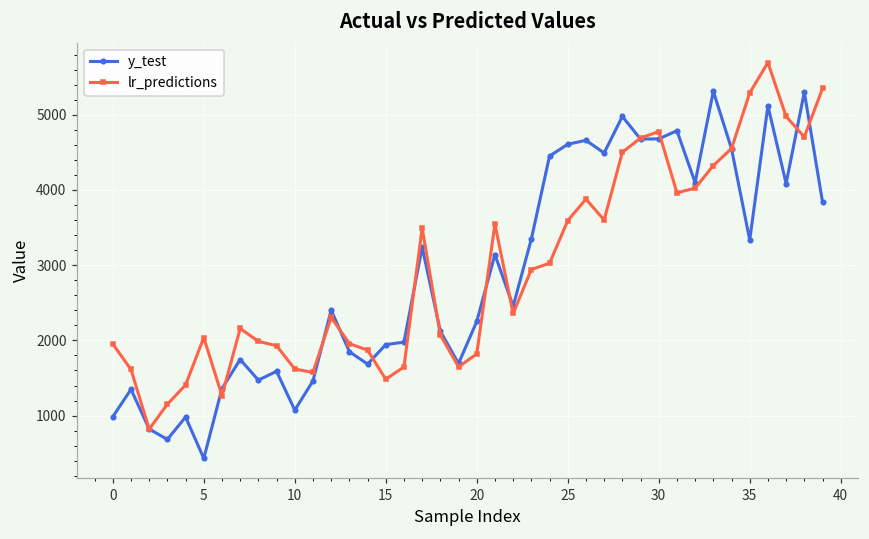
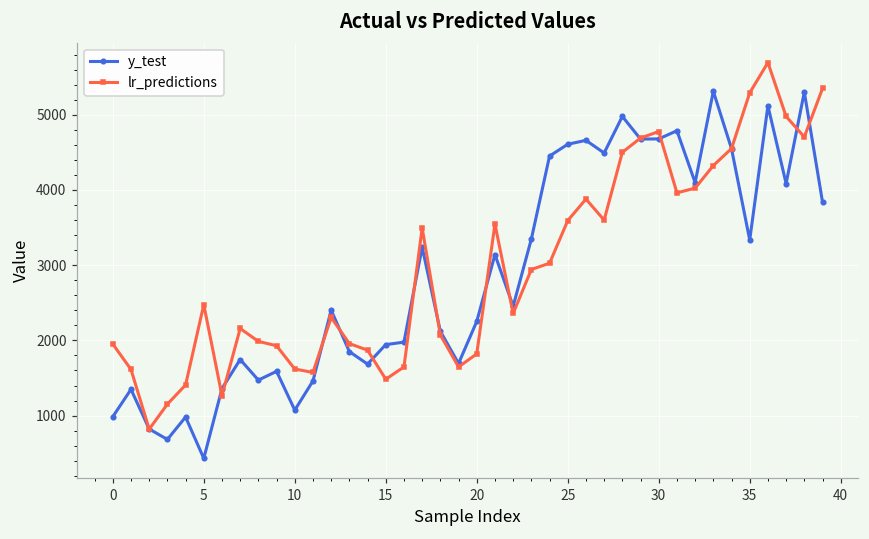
  {
    "y_test": {
      "0": 1000,
      "5": 400,
      "10": 1100,
      "15": 1900,
      "20": 2300,
      "25": 4600,
      "30": 4700,
      "35": 3300
    },
    "lr_predictions": {
      "0": 2000,
-     "5": 2000,
+     "5": 2500,
      "10": 1600,
      "15": 1500,
      "20": 1800,
      "25": 3600,
      "30": 4800,
      "35": 5300
    }
  }
